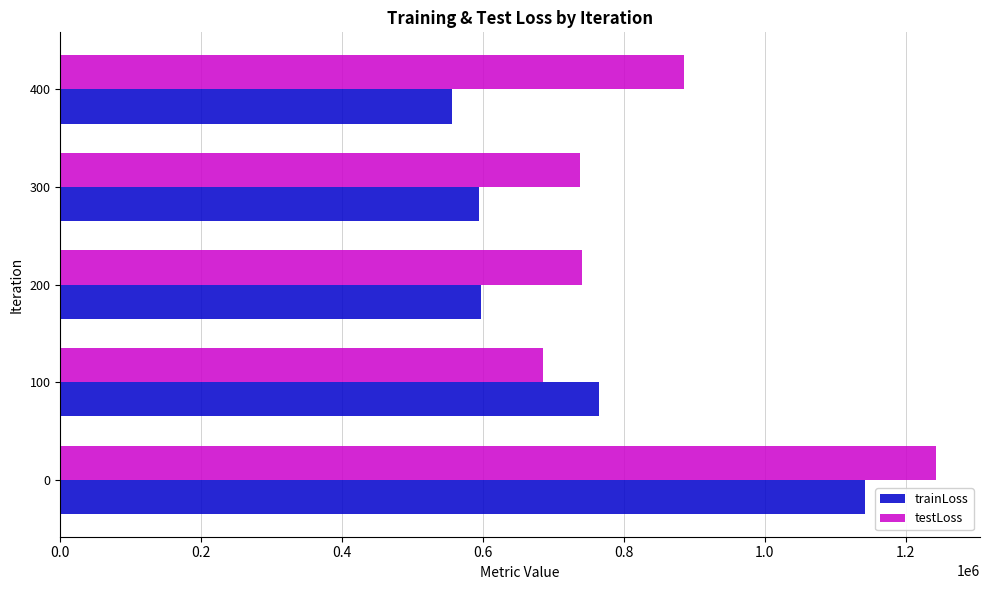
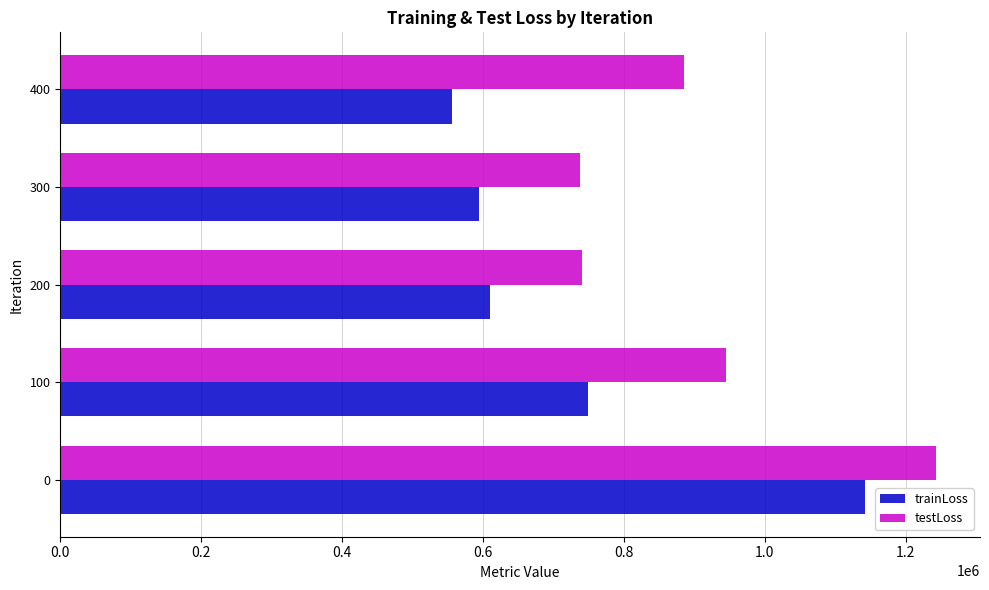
  {
    "trainLoss": {
      "400": 560000,
      "300": 590000,
-     "200": 600000,
-     "100": 770000,
+     "200": 610000,
+     "100": 750000,
      "0": 1140000
    },
    "testLoss": {
      "400": 890000,
      "300": 740000,
      "200": 740000,
-     "100": 690000,
+     "100": 940000,
      "0": 1240000
    }
  }
